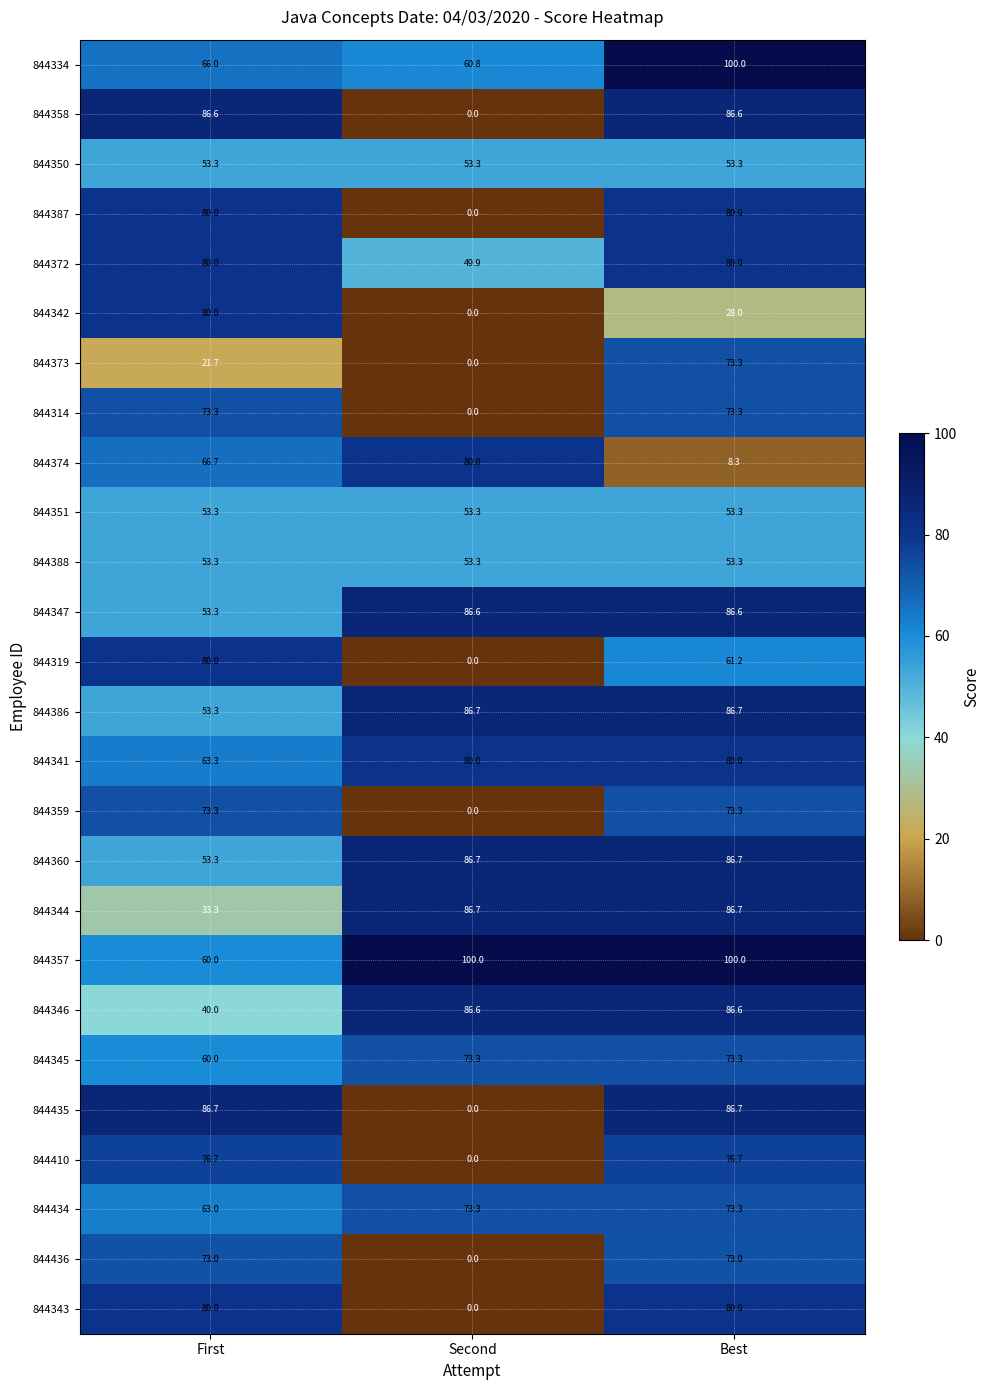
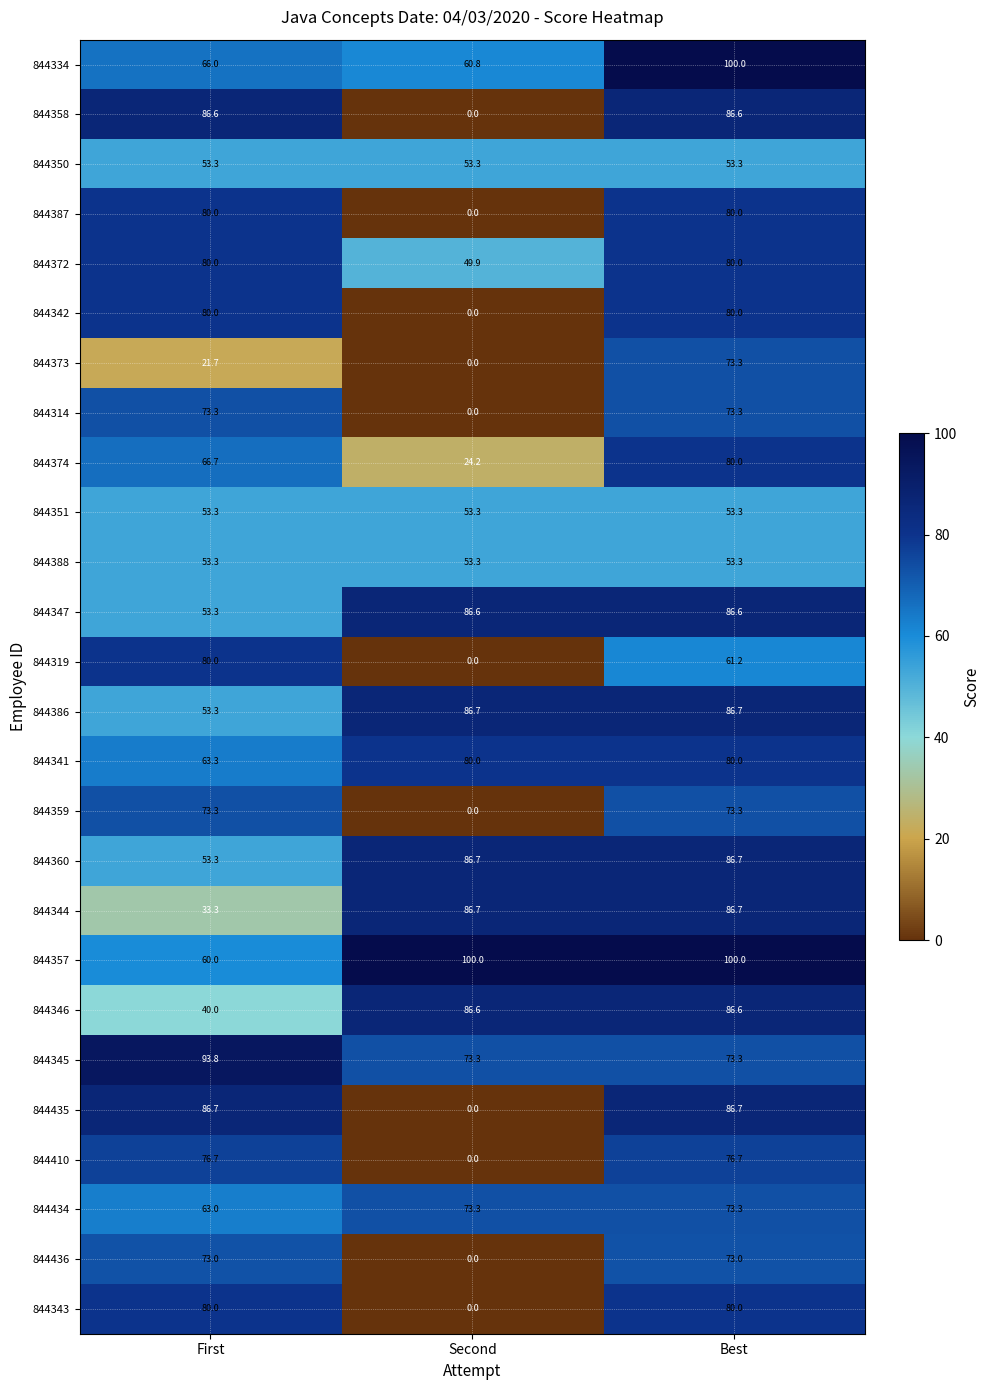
  {
    "844334": {
      "First": 66.0,
      "Second": 60.8,
      "Best": 100.0
    },
    "844358": {
      "First": 86.6,
      "Second": 0.0,
      "Best": 86.6
    },
    "844350": {
      "First": 53.3,
      "Second": 53.3,
      "Best": 53.3
    },
    "844387": {
      "First": 80.0,
      "Second": 0.0,
      "Best": 80.0
    },
    "844372": {
      "First": 80.0,
      "Second": 49.9,
      "Best": 80.0
    },
    "844342": {
      "First": 80.0,
      "Second": 0.0,
-     "Best": 28.0
+     "Best": 80.0
    },
    "844373": {
      "First": 21.7,
      "Second": 0.0,
      "Best": 73.3
    },
    "844314": {
      "First": 73.3,
      "Second": 0.0,
      "Best": 73.3
    },
    "844374": {
      "First": 66.7,
-     "Second": 80.0,
-     "Best": 8.3
+     "Second": 24.2,
+     "Best": 80.0
    },
    "844351": {
      "First": 53.3,
      "Second": 53.3,
      "Best": 53.3
    },
    "844388": {
      "First": 53.3,
      "Second": 53.3,
      "Best": 53.3
    },
    "844347": {
      "First": 53.3,
      "Second": 86.6,
      "Best": 86.6
    },
    "844319": {
      "First": 80.0,
      "Second": 0.0,
      "Best": 61.2
    },
    "844386": {
      "First": 53.3,
      "Second": 86.7,
      "Best": 86.7
    },
    "844341": {
      "First": 63.3,
      "Second": 80.0,
      "Best": 80.0
    },
    "844359": {
      "First": 73.3,
      "Second": 0.0,
      "Best": 73.3
    },
    "844360": {
      "First": 53.3,
      "Second": 86.7,
      "Best": 86.7
    },
    "844344": {
      "First": 33.3,
      "Second": 86.7,
      "Best": 86.7
    },
    "844357": {
      "First": 60.0,
      "Second": 100.0,
      "Best": 100.0
    },
    "844346": {
      "First": 40.0,
      "Second": 86.6,
      "Best": 86.6
    },
    "844345": {
-     "First": 60.0,
+     "First": 93.8,
      "Second": 73.3,
      "Best": 73.3
    },
    "844435": {
      "First": 86.7,
      "Second": 0.0,
      "Best": 86.7
    },
    "844410": {
      "First": 76.7,
      "Second": 0.0,
      "Best": 76.7
    },
    "844434": {
      "First": 63.0,
      "Second": 73.3,
      "Best": 73.3
    },
    "844436": {
      "First": 73.0,
      "Second": 0.0,
      "Best": 73.0
    },
    "844343": {
      "First": 80.0,
      "Second": 0.0,
      "Best": 80.0
    }
  }
